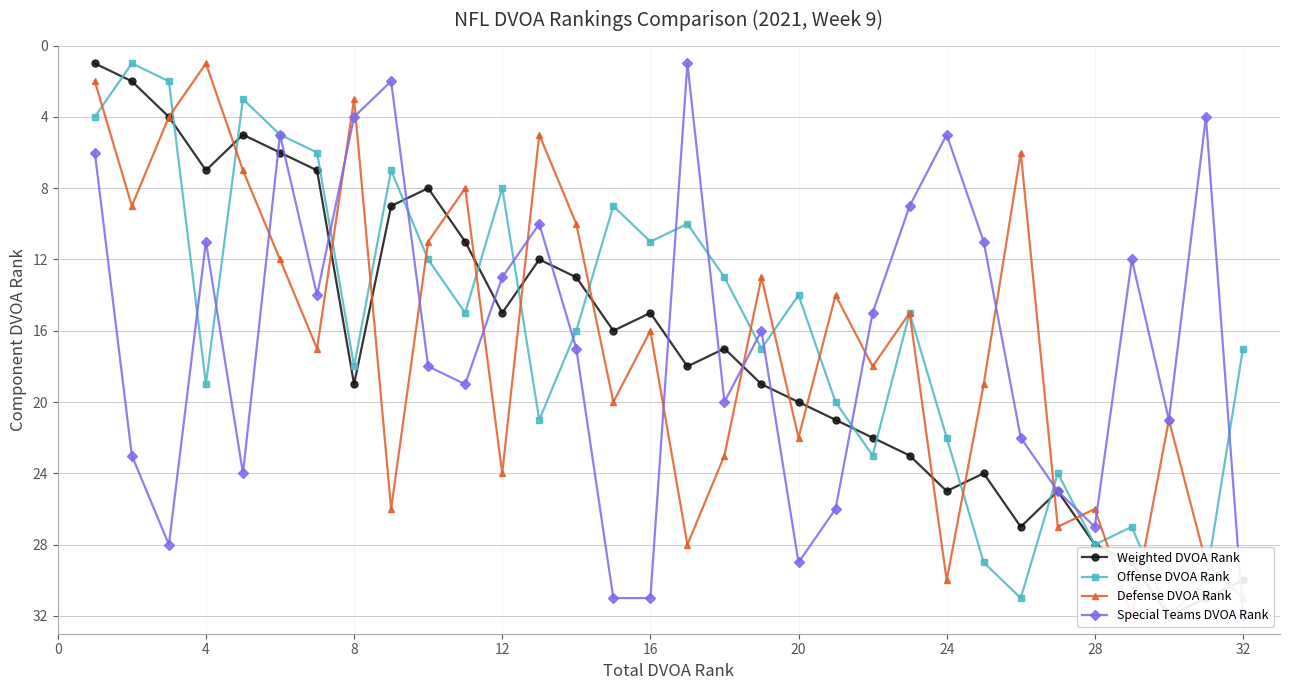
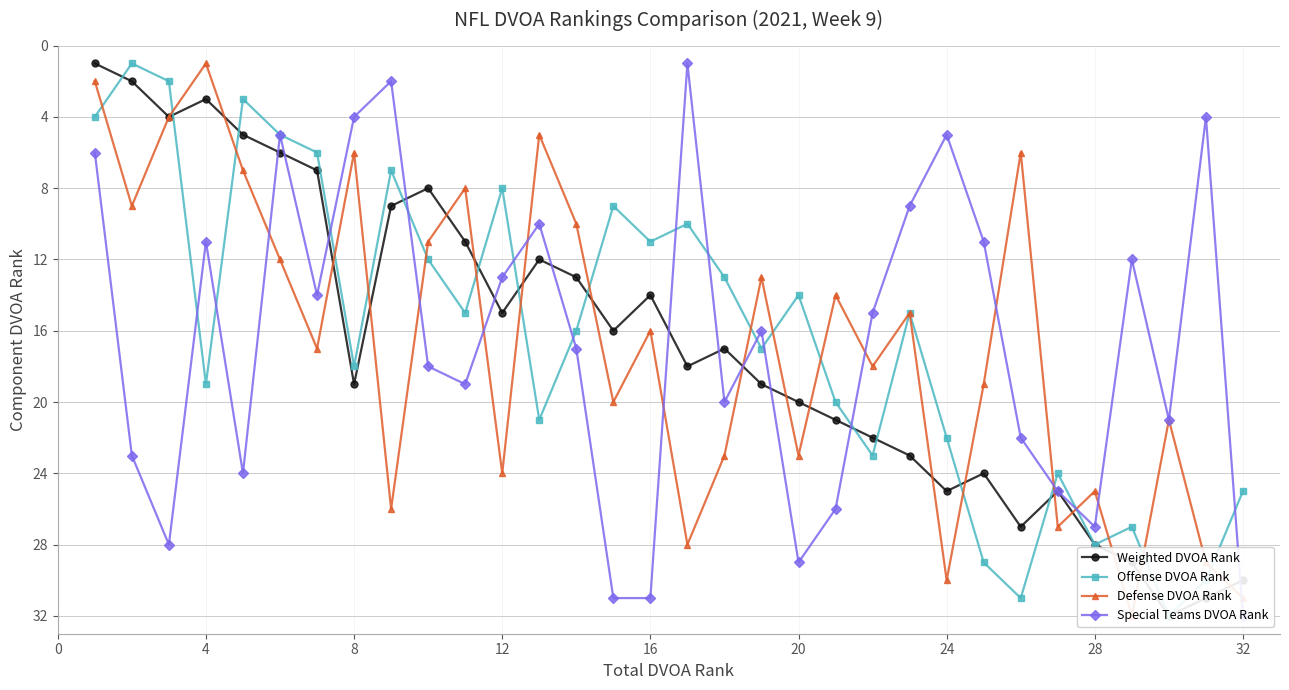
  {
    "Weighted DVOA Rank": {
-     "4": 7,
+     "4": 3,
      "8": 19,
      "12": 15,
-     "16": 15,
+     "16": 14,
      "20": 20,
      "24": 25
    },
    "Offense DVOA Rank": {
      "4": 19,
      "8": 18,
      "12": 8,
      "16": 11,
      "20": 14,
      "24": 22,
-     "32": 17
+     "32": 25
    },
    "Defense DVOA Rank": {
      "4": 1,
-     "8": 3,
+     "8": 6,
      "12": 24,
      "16": 16,
-     "20": 22,
+     "20": 23,
      "24": 30,
-     "28": 26
+     "28": 25
    },
    "Special Teams DVOA Rank": {
      "4": 11,
      "8": 4,
      "12": 13,
      "16": 31,
      "20": 29,
      "24": 5,
      "28": 27
    }
  }
